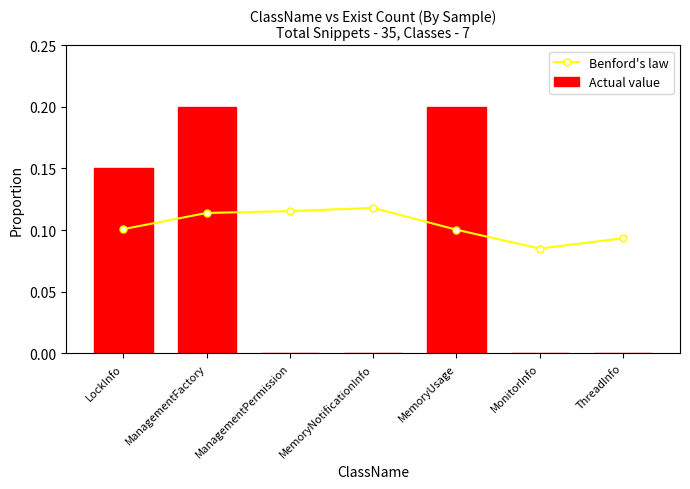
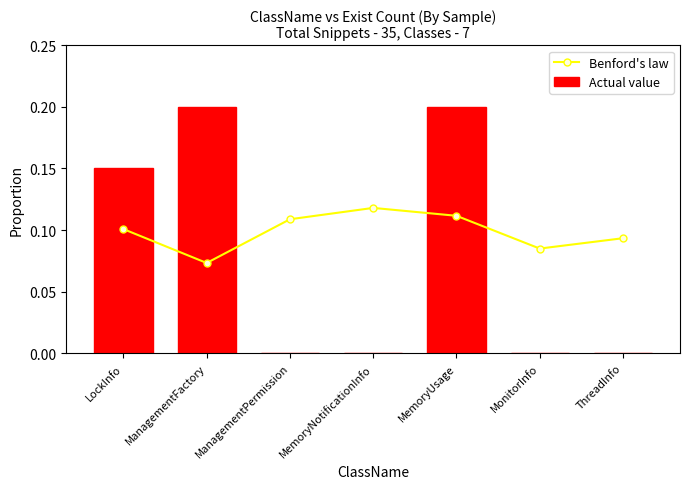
  {
    "Benford's law": {
      "LockInfo": 0.101,
-     "ManagementFactory": 0.114,
-     "ManagementPermission": 0.115,
+     "ManagementFactory": 0.073,
+     "ManagementPermission": 0.109,
      "MemoryNotificationInfo": 0.118,
-     "MemoryUsage": 0.100,
+     "MemoryUsage": 0.112,
      "MonitorInfo": 0.085,
      "ThreadInfo": 0.093
    },
    "Actual value": {
      "LockInfo": 0.150,
      "ManagementFactory": 0.200,
      "ManagementPermission": 0.000,
      "MemoryNotificationInfo": 0.000,
      "MemoryUsage": 0.200,
      "MonitorInfo": 0.000,
      "ThreadInfo": 0.000
    }
  }
